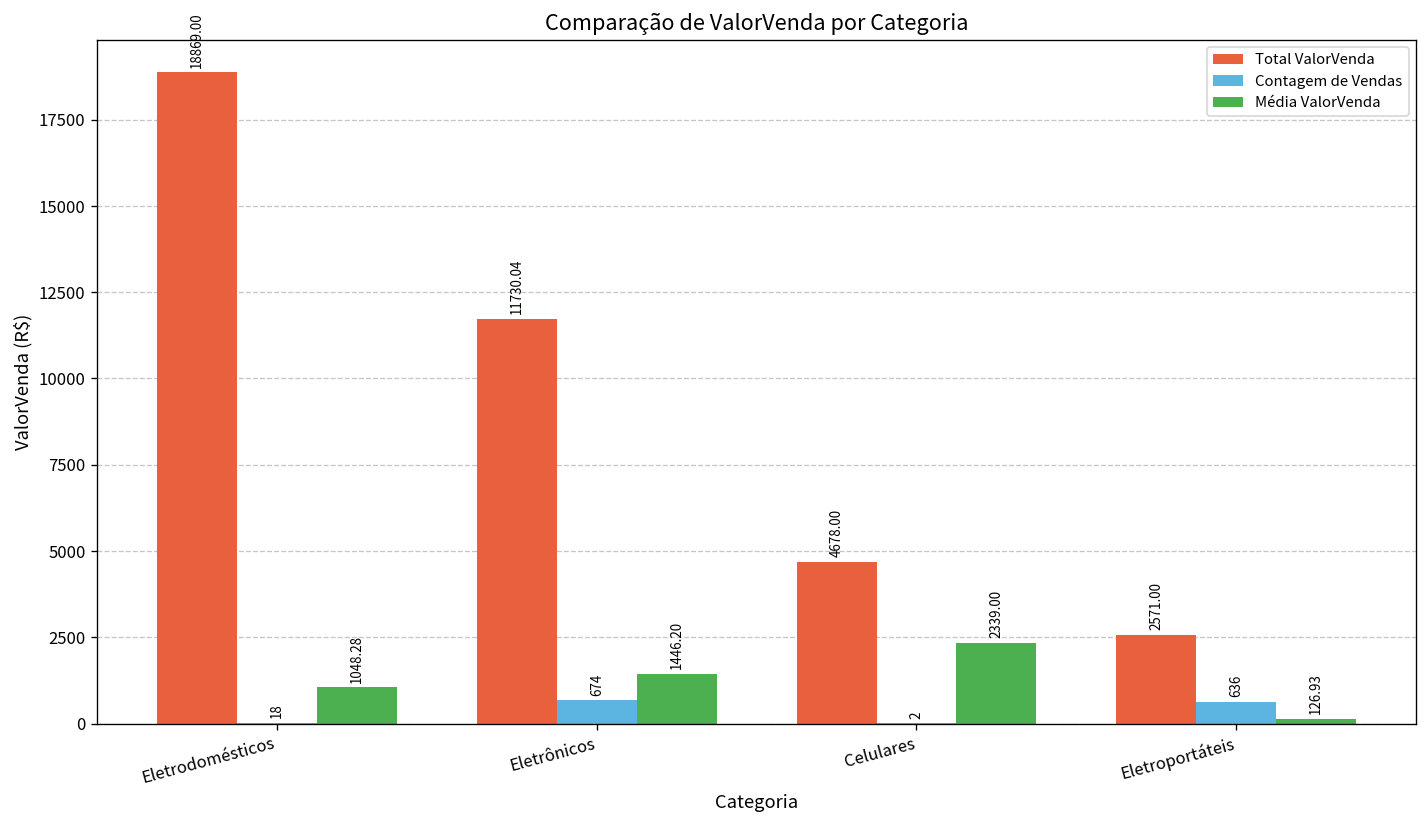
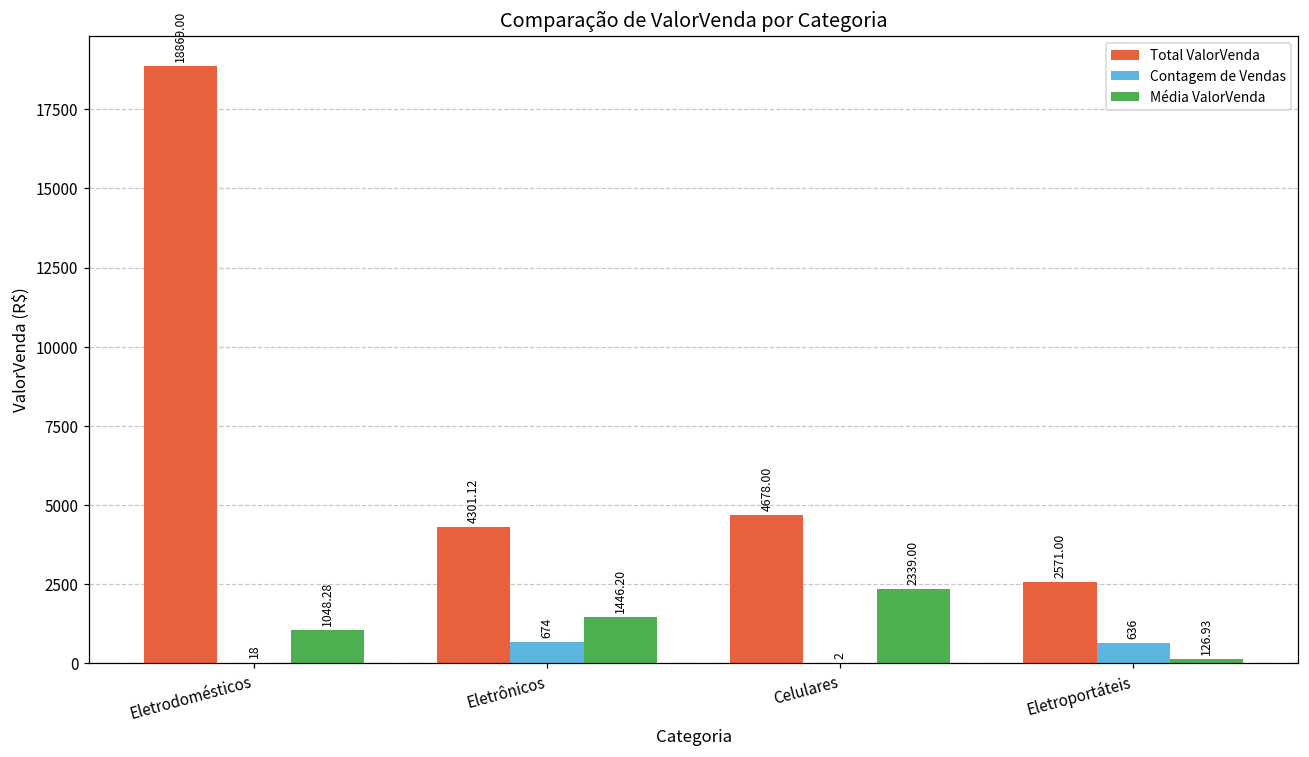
  {
    "Total ValorVenda": {
      "Eletrodomésticos": 18869.00,
-     "Eletrônicos": 11730.04,
+     "Eletrônicos": 4301.12,
      "Celulares": 4678.00,
      "Eletroportáteis": 2571.00
    },
    "Contagem de Vendas": {
      "Eletrodomésticos": 18,
      "Eletrônicos": 674,
      "Celulares": 2,
      "Eletroportáteis": 636
    },
    "Média ValorVenda": {
      "Eletrodomésticos": 1048.28,
      "Eletrônicos": 1446.20,
      "Celulares": 2339.00,
      "Eletroportáteis": 126.93
    }
  }
